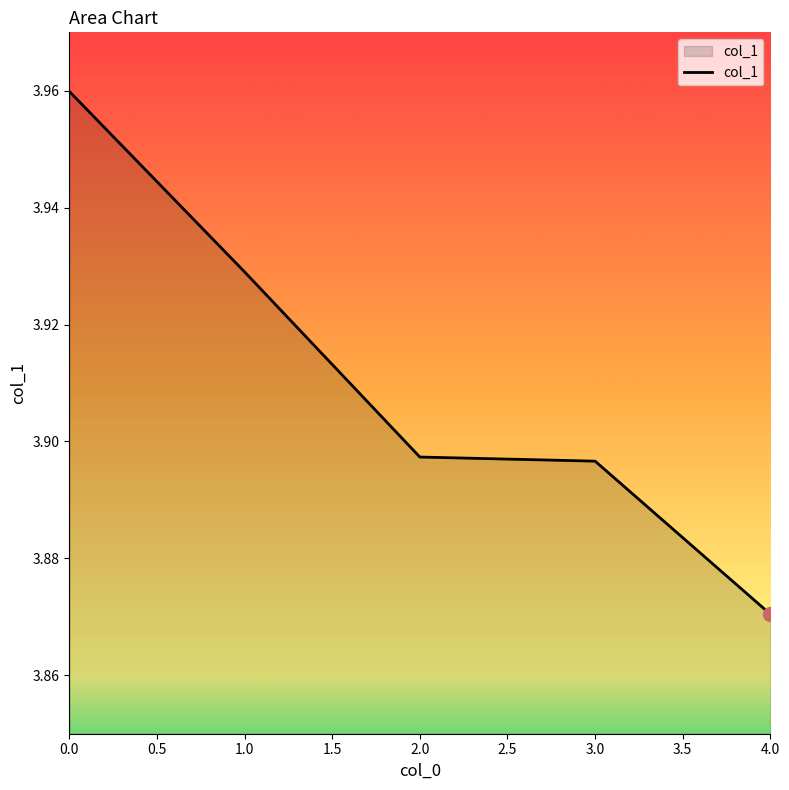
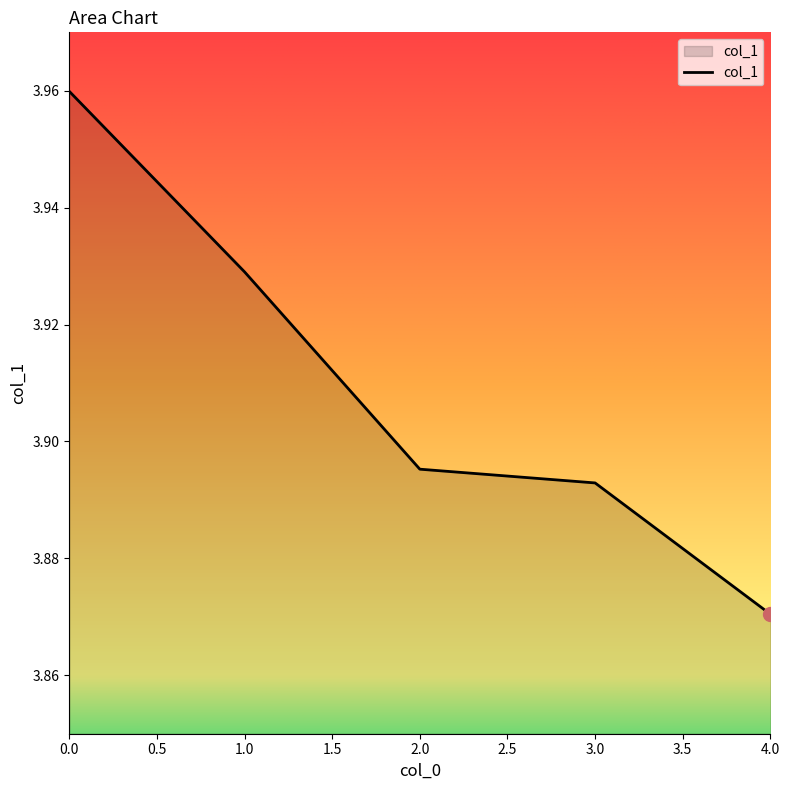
  {
    "col_1": {
      "0.0": 3.960,
      "1.0": 3.929,
-     "2.0": 3.897,
-     "3.0": 3.897
+     "2.0": 3.895,
+     "3.0": 3.893
    }
  }
